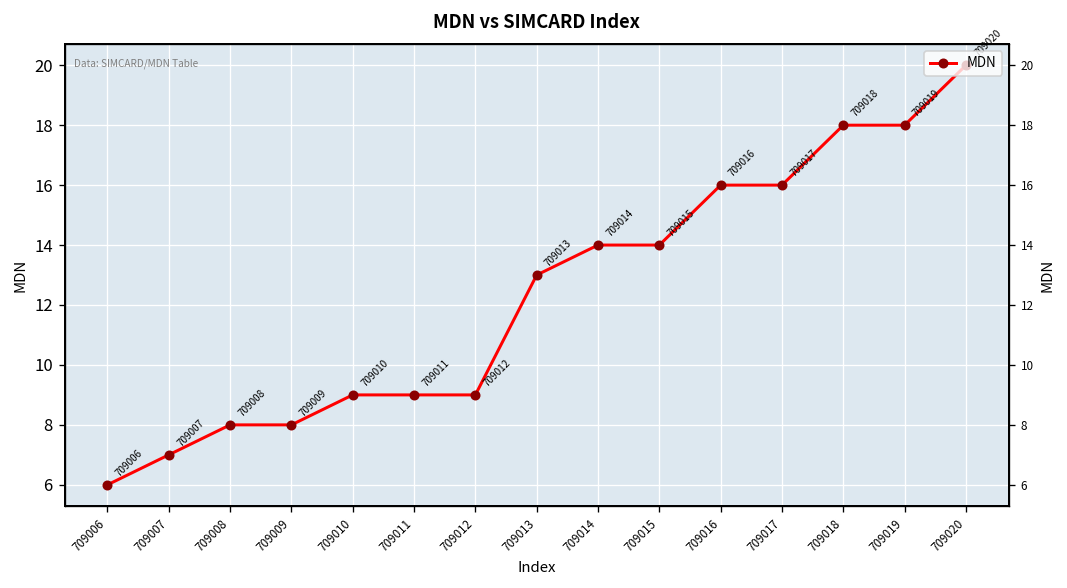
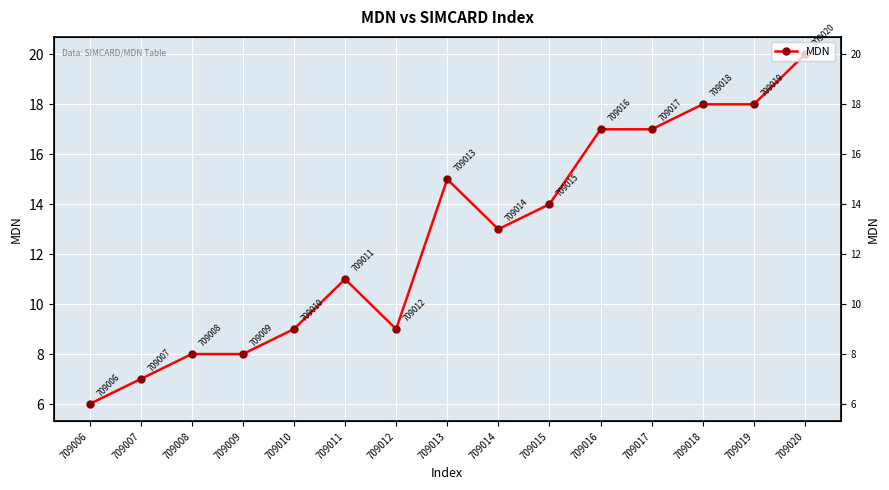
  {
-   "709011": 9.0,
-   "709013": 13.0,
-   "709014": 14.0,
-   "709016": 16.0,
-   "709017": 16.0
+   "709011": 11.0,
+   "709013": 15.0,
+   "709014": 13.0,
+   "709016": 17.0,
+   "709017": 17.0
  }
